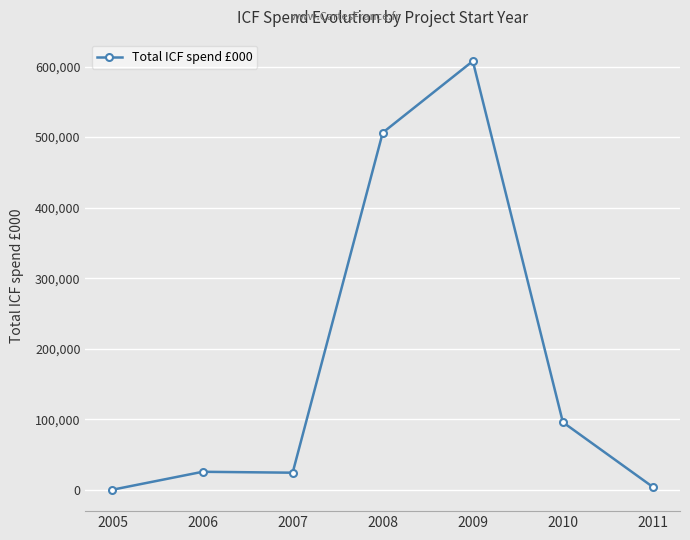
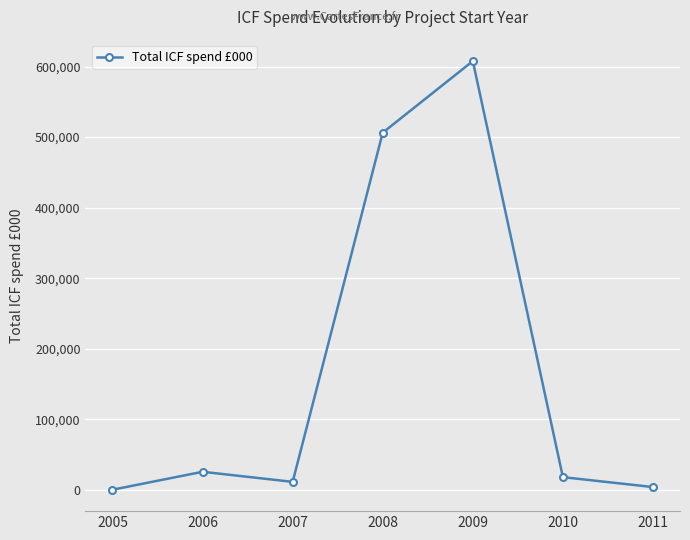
  {
    "2005": "0",
    "2006": "30,000",
-   "2007": "20,000",
+   "2007": "10,000",
    "2008": "510,000",
    "2009": "610,000",
-   "2010": "100,000",
+   "2010": "20,000",
    "2011": "0"
  }
